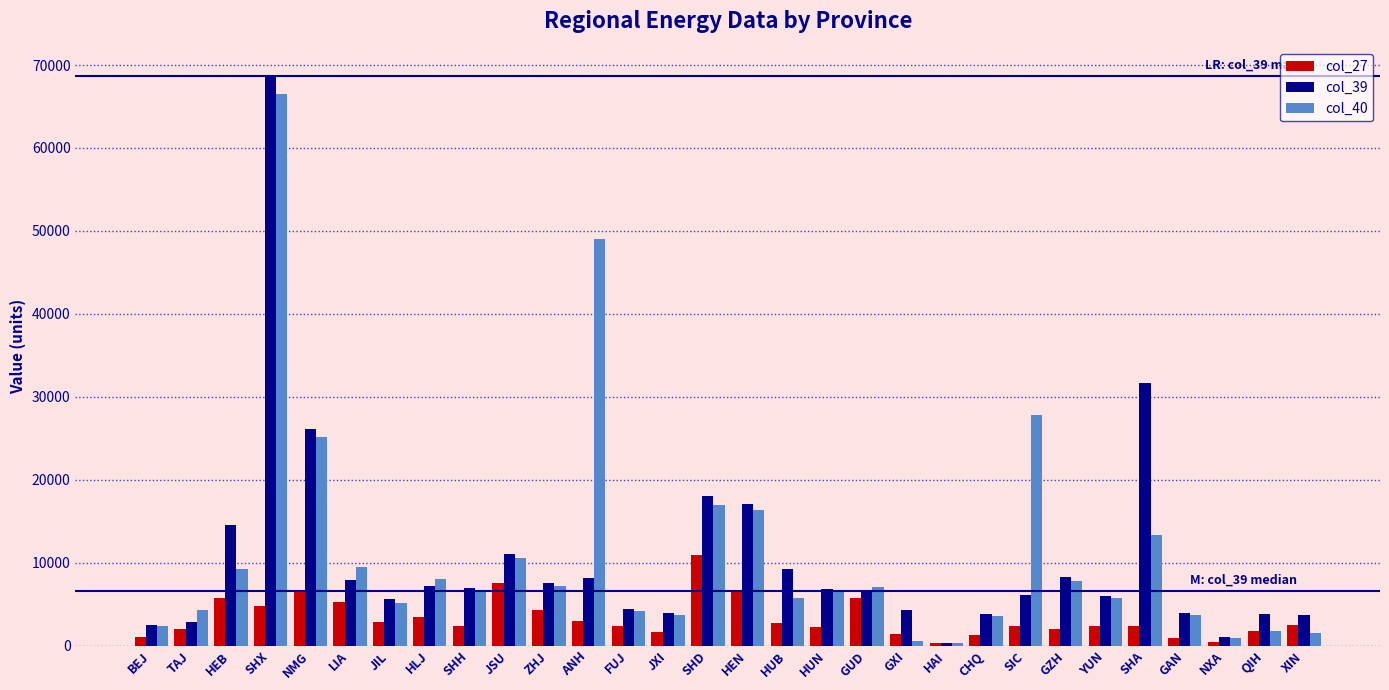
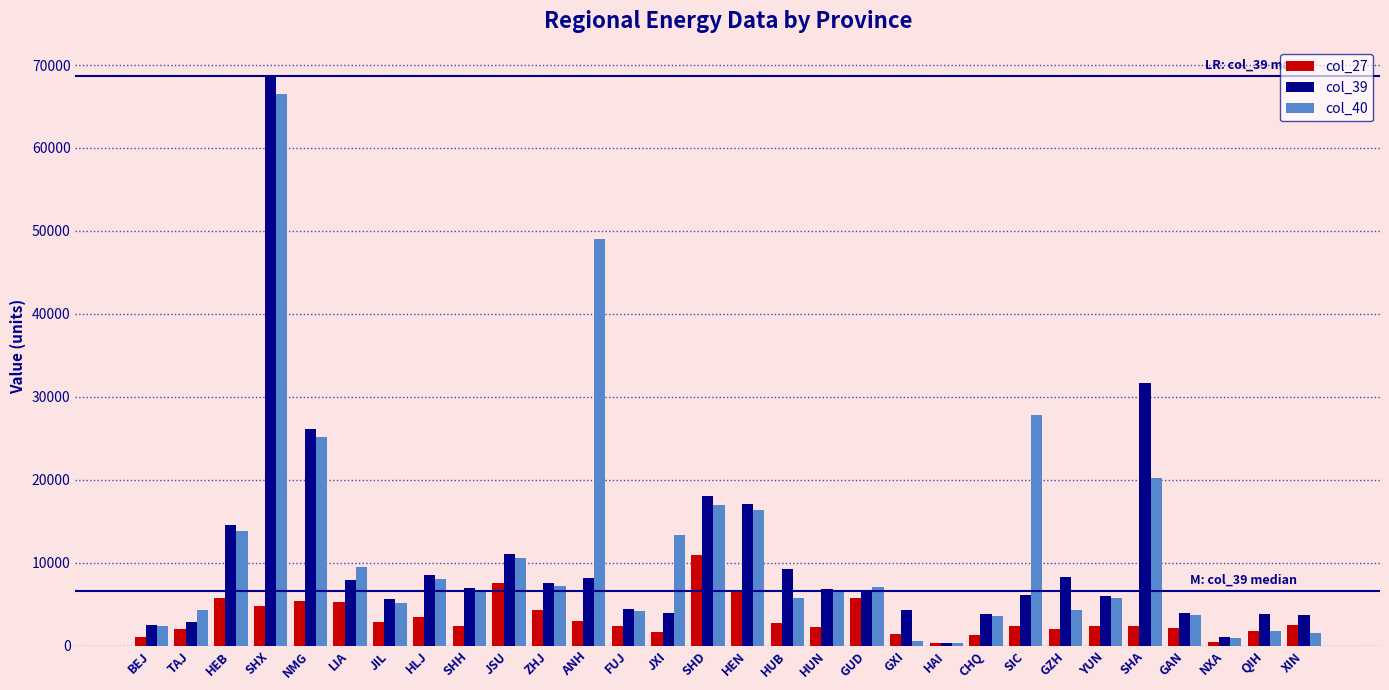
  {
    "col_27": {
      "BEJ": 1000,
      "TAJ": 2000,
      "HEB": 6000,
      "SHX": 5000,
-     "NMG": 6000,
+     "NMG": 5000,
      "LIA": 5000,
      "JIL": 3000,
      "HLJ": 3000,
      "SHH": 2000,
      "JSU": 7000,
      "ZHJ": 4000,
      "ANH": 3000,
      "FUJ": 2000,
      "JXI": 2000,
      "SHD": 11000,
      "HEN": 7000,
      "HUB": 3000,
      "HUN": 2000,
      "GUD": 6000,
      "GXI": 1000,
      "CHQ": 1000,
      "SIC": 2000,
      "GZH": 2000,
      "YUN": 2000,
      "SHA": 2000,
-     "GAN": 1000,
+     "GAN": 2000,
      "NXA": 0,
      "QIH": 2000,
      "XIN": 3000
    },
    "col_39": {
      "BEJ": 3000,
      "TAJ": 3000,
      "HEB": 15000,
      "SHX": 69000,
      "NMG": 26000,
      "LIA": 8000,
      "JIL": 6000,
-     "HLJ": 7000,
+     "HLJ": 8000,
      "SHH": 7000,
      "JSU": 11000,
      "ZHJ": 8000,
      "ANH": 8000,
      "FUJ": 4000,
      "JXI": 4000,
      "SHD": 18000,
      "HEN": 17000,
      "HUB": 9000,
      "HUN": 7000,
      "GUD": 6000,
      "GXI": 4000,
      "CHQ": 4000,
      "SIC": 6000,
      "GZH": 8000,
      "YUN": 6000,
      "SHA": 32000,
      "GAN": 4000,
      "NXA": 1000,
      "QIH": 4000,
      "XIN": 4000
    },
    "col_40": {
      "BEJ": 2000,
      "TAJ": 4000,
-     "HEB": 9000,
+     "HEB": 14000,
      "SHX": 67000,
      "NMG": 25000,
      "LIA": 9000,
      "JIL": 5000,
      "HLJ": 8000,
      "SHH": 7000,
      "JSU": 11000,
      "ZHJ": 7000,
      "ANH": 49000,
      "FUJ": 4000,
-     "JXI": 4000,
+     "JXI": 13000,
      "SHD": 17000,
      "HEN": 16000,
      "HUB": 6000,
      "HUN": 6000,
      "GUD": 7000,
      "GXI": 1000,
      "CHQ": 4000,
      "SIC": 28000,
-     "GZH": 8000,
+     "GZH": 4000,
      "YUN": 6000,
-     "SHA": 13000,
+     "SHA": 20000,
      "GAN": 4000,
      "NXA": 1000,
      "QIH": 2000,
      "XIN": 1000
    }
  }
